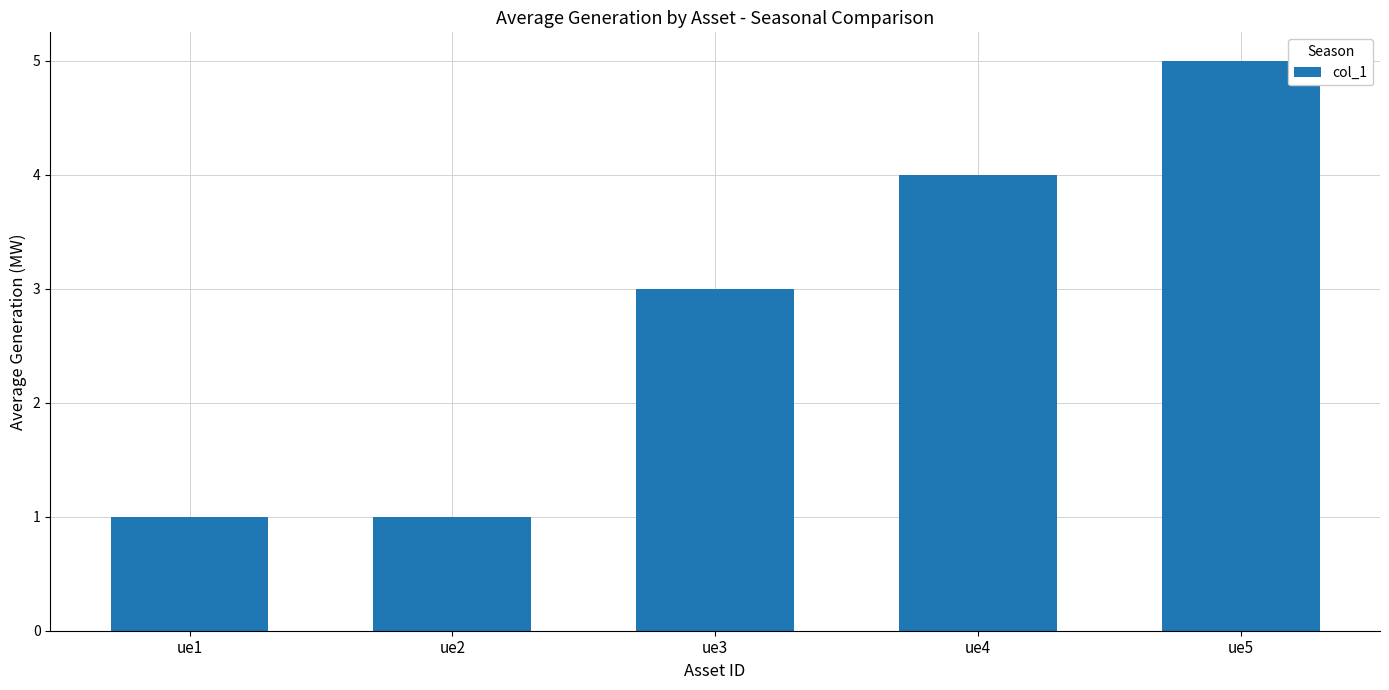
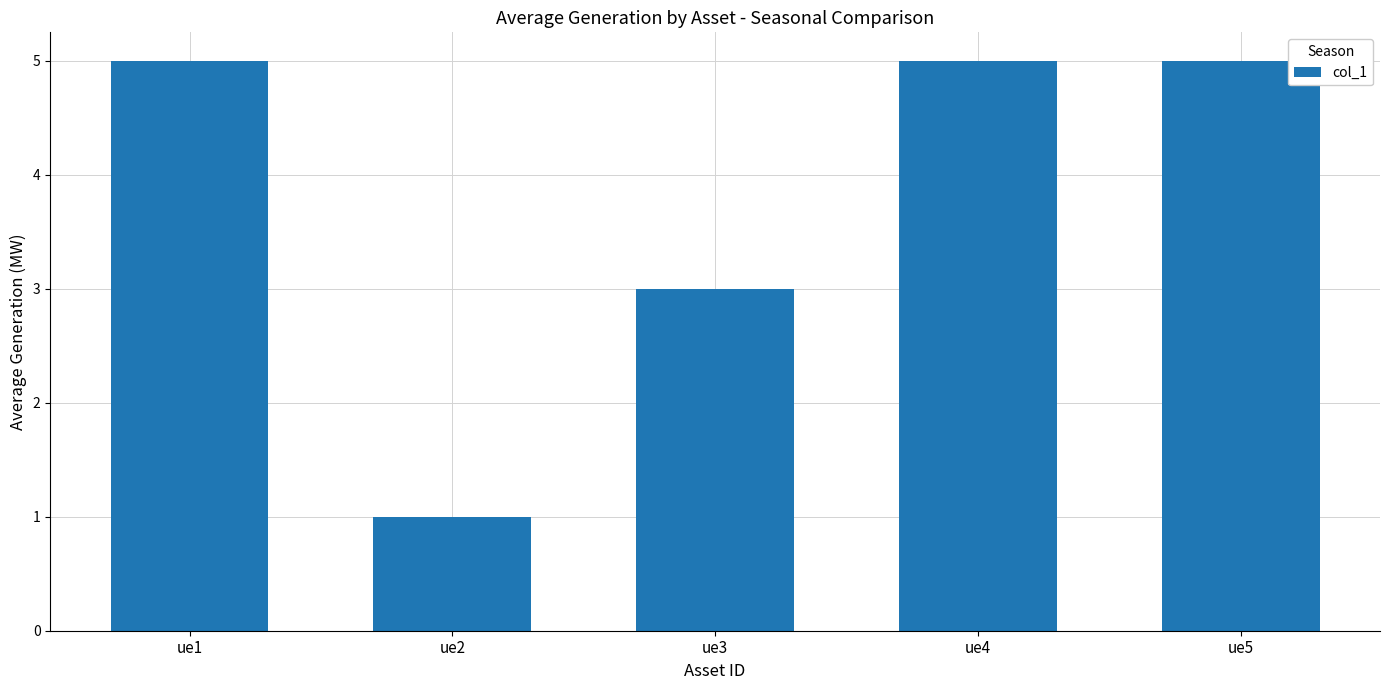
  {
-   "ue1": 1,
+   "ue1": 5,
    "ue2": 1,
    "ue3": 3,
-   "ue4": 4,
+   "ue4": 5,
    "ue5": 5
  }
